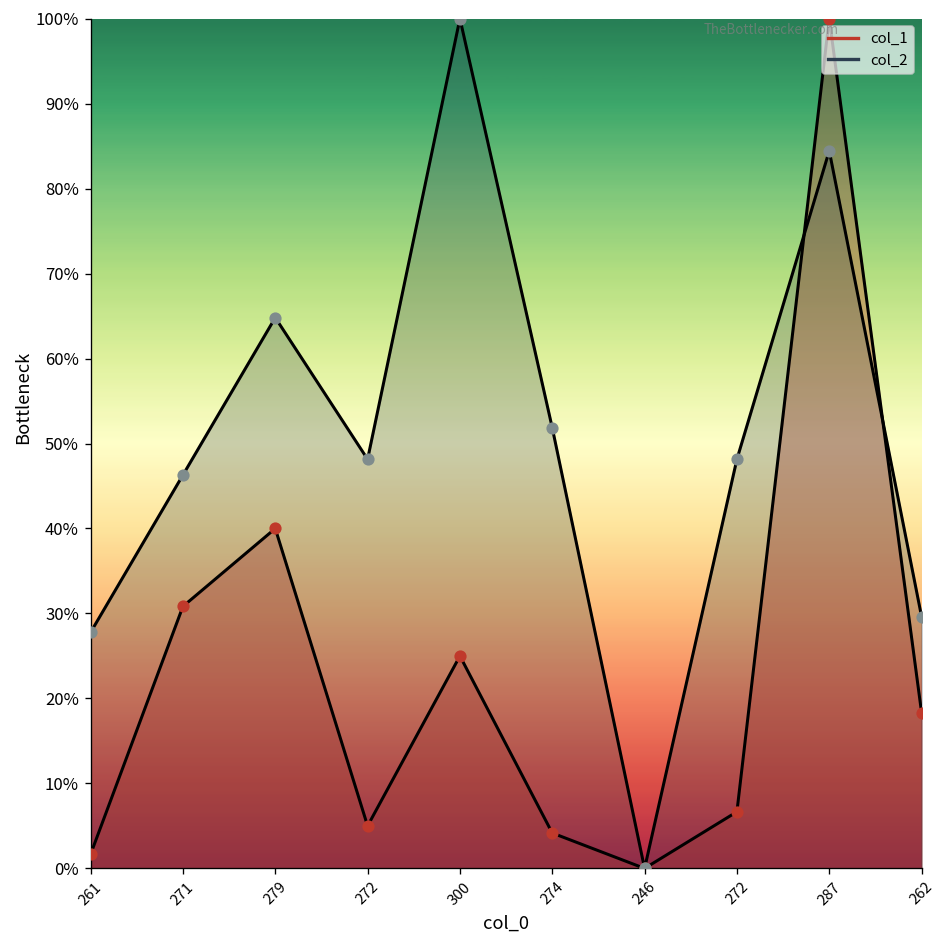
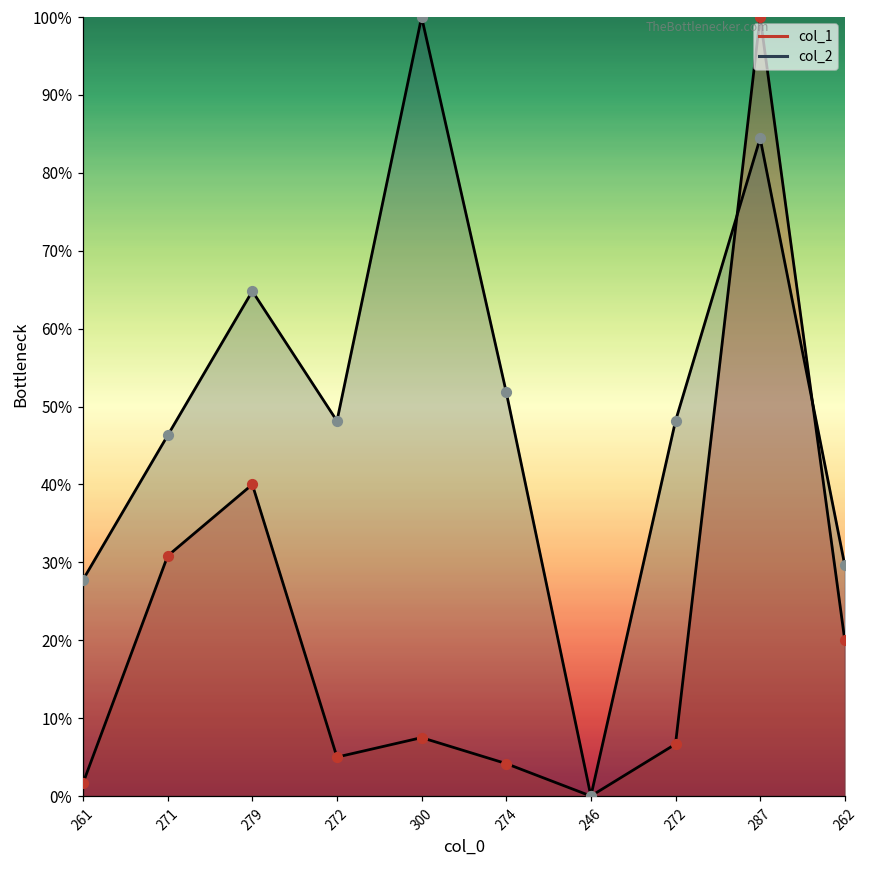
  {
    "col_1": {
      "261": "2%",
      "271": "31%",
      "279": "40%",
-     "300": "25%",
+     "300": "8%",
      "274": "4%",
      "287": "100%",
-     "262": "18%"
+     "262": "20%"
    },
    "col_2": {
      "261": "28%",
      "271": "46%",
      "279": "65%",
      "300": "100%",
      "274": "52%",
      "287": "84%",
      "262": "30%"
    }
  }
